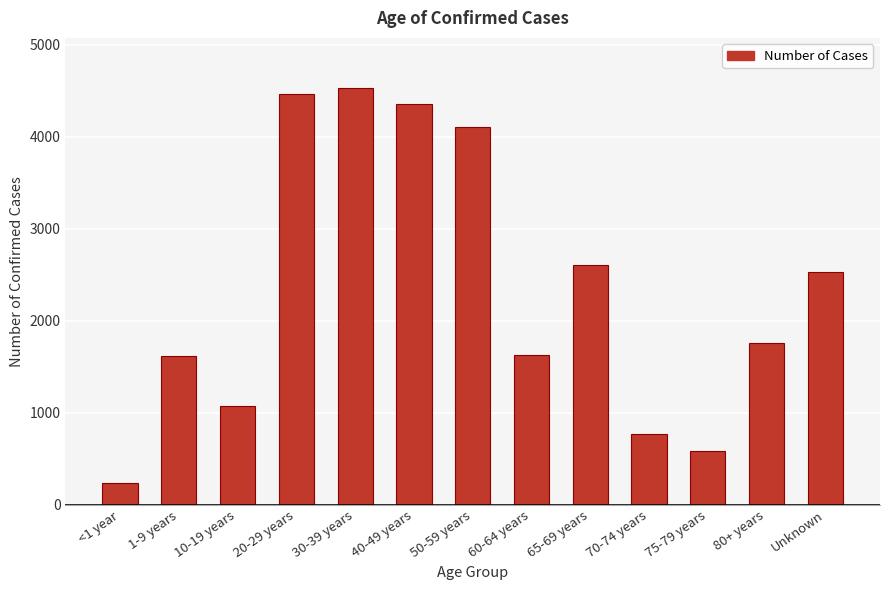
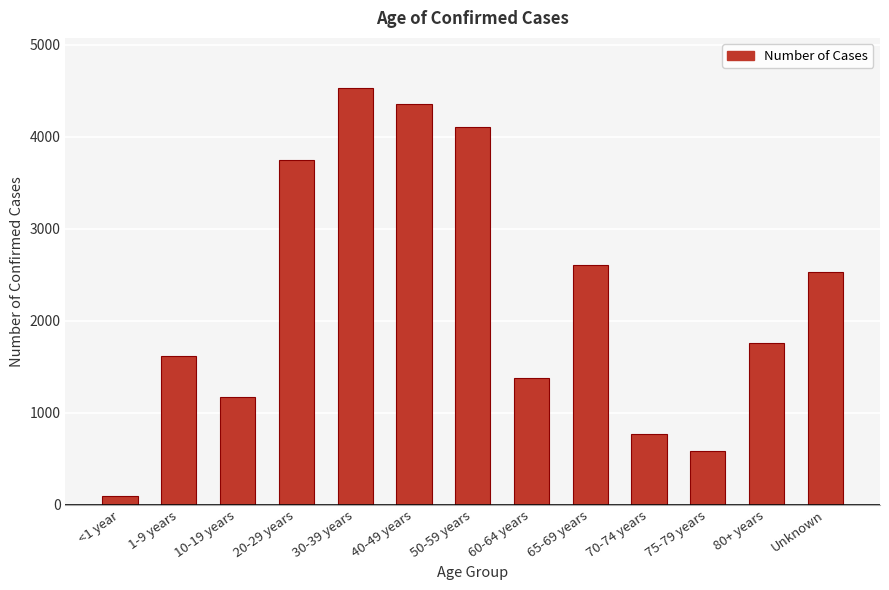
  {
-   "<1 year": 200,
+   "<1 year": 100,
    "1-9 years": 1600,
-   "10-19 years": 1100,
-   "20-29 years": 4500,
+   "10-19 years": 1200,
+   "20-29 years": 3700,
    "30-39 years": 4500,
    "40-49 years": 4400,
    "50-59 years": 4100,
-   "60-64 years": 1600,
+   "60-64 years": 1400,
    "65-69 years": 2600,
    "70-74 years": 800,
    "75-79 years": 600,
    "80+ years": 1800,
    "Unknown": 2500
  }
